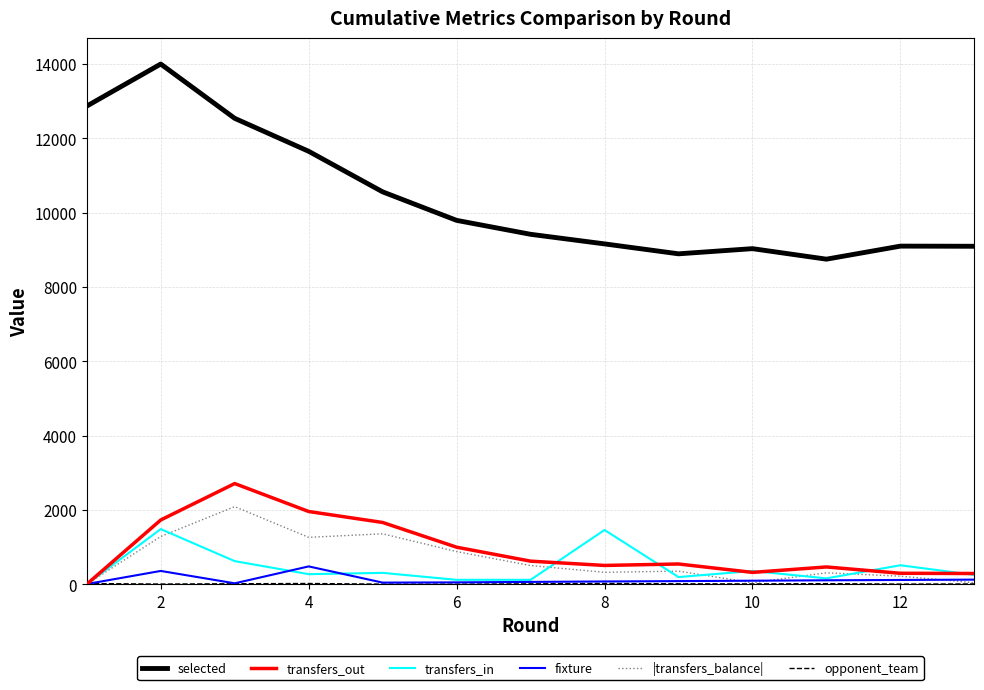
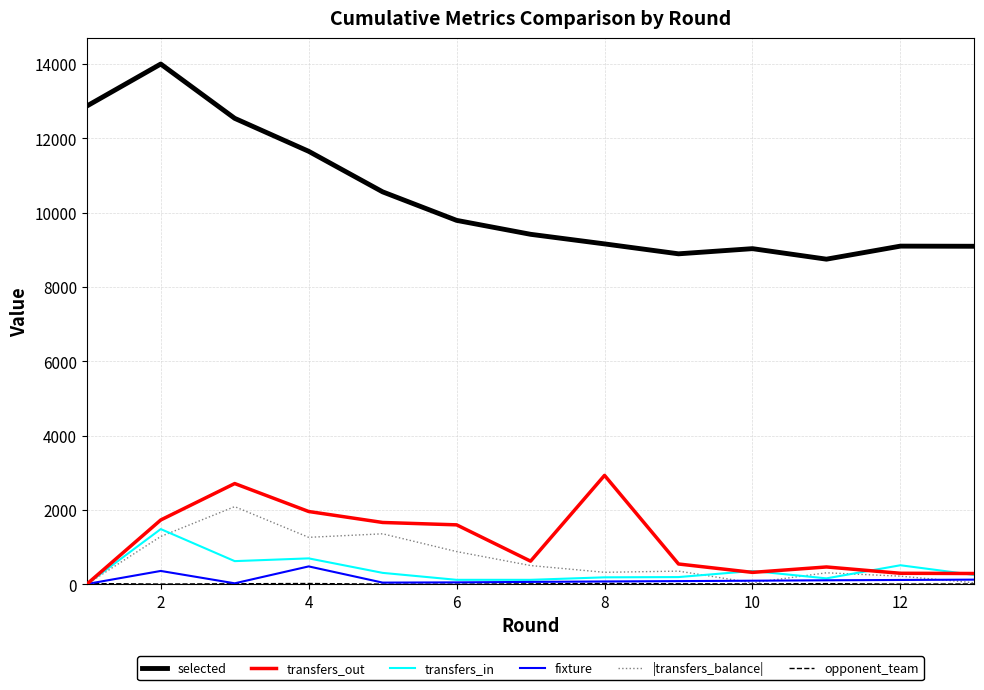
  {
    "transfers_out": {
      "2": 1700,
      "4": 2000,
-     "6": 1000,
-     "8": 500,
+     "6": 1600,
+     "8": 2900,
      "12": 300
    },
    "transfers_in": {
      "2": 1500,
-     "4": 300,
-     "8": 1500,
+     "4": 700,
+     "8": 200,
      "12": 500
    },
    "fixture": {
      "2": 400,
      "4": 500,
      "12": 100
    },
    "|transfers_balance|": {
      "2": 1300,
      "4": 1300,
      "6": 900,
      "8": 300,
      "12": 200
    }
  }
